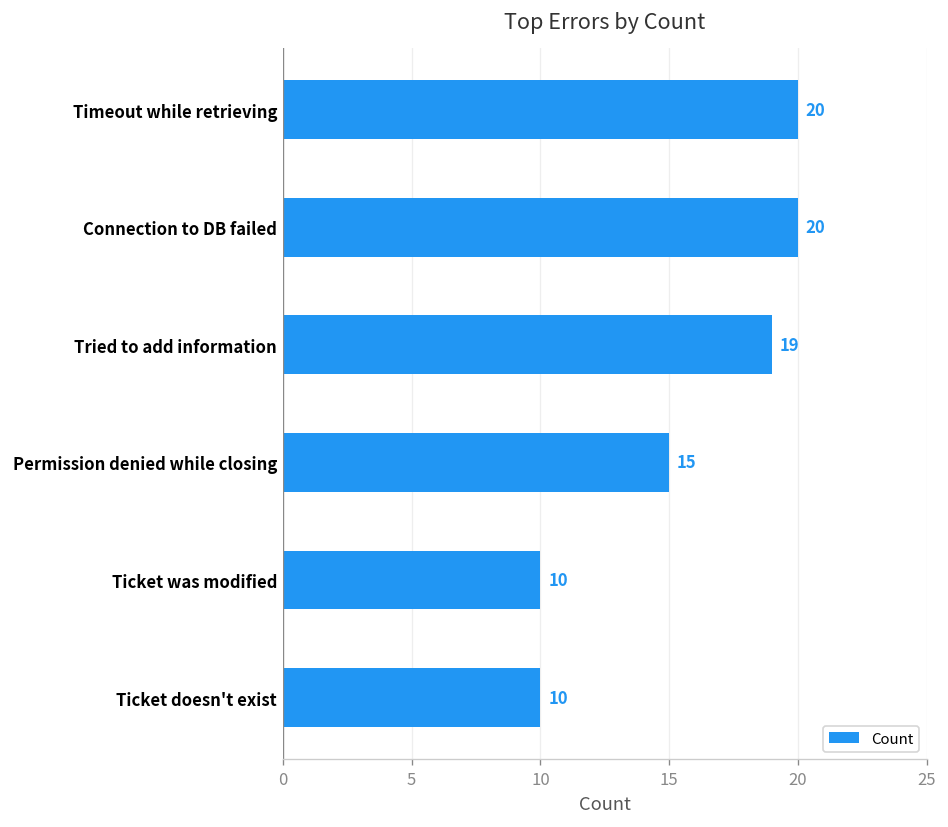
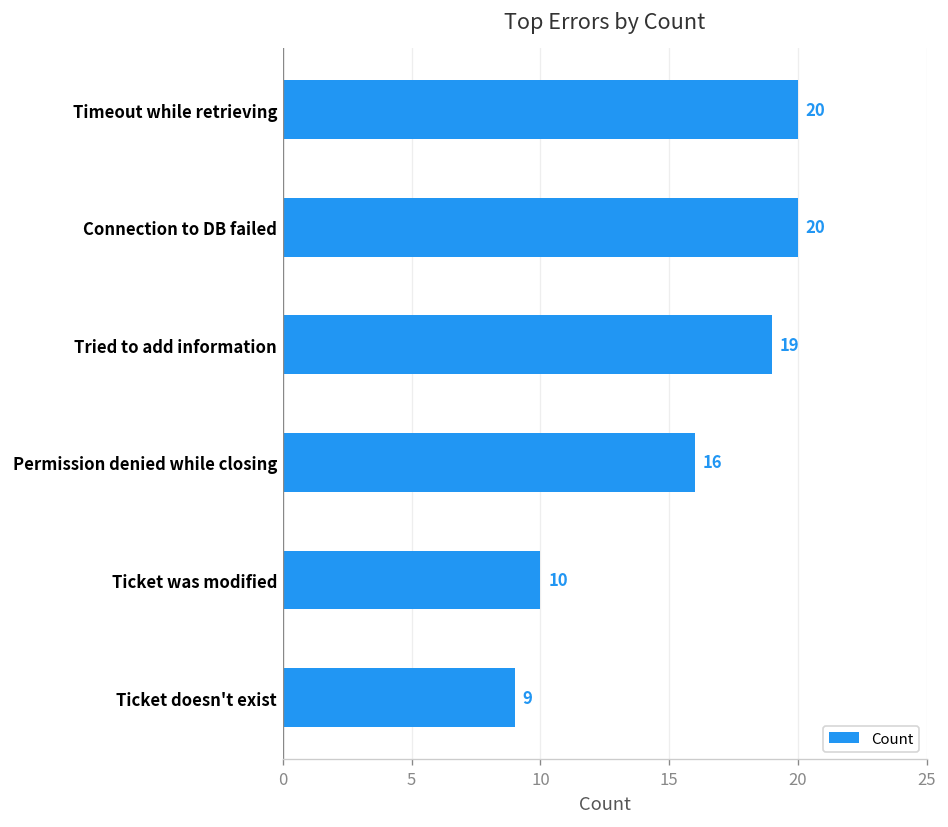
  {
    "Timeout while retrieving": 20,
    "Connection to DB failed": 20,
    "Tried to add information": 19,
-   "Permission denied while closing": 15,
+   "Permission denied while closing": 16,
    "Ticket was modified": 10,
-   "Ticket doesn't exist": 10
+   "Ticket doesn't exist": 9
  }
